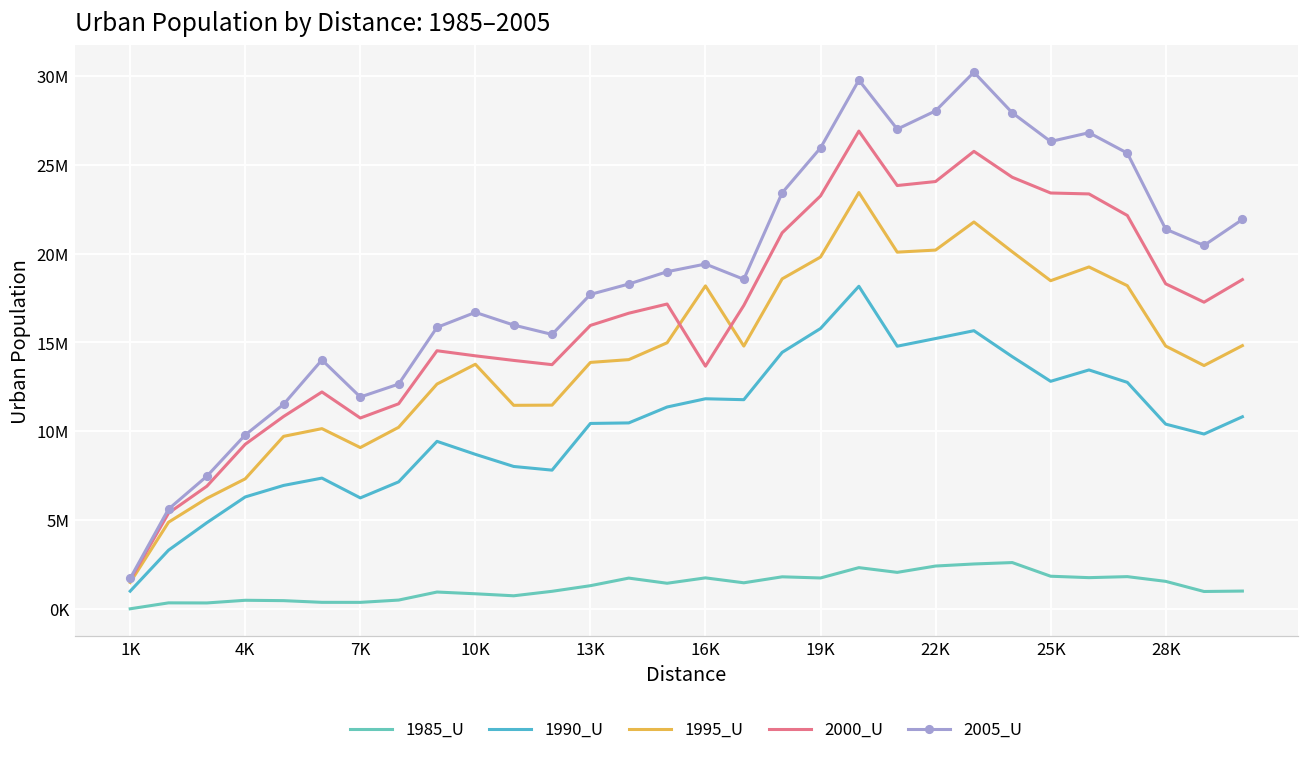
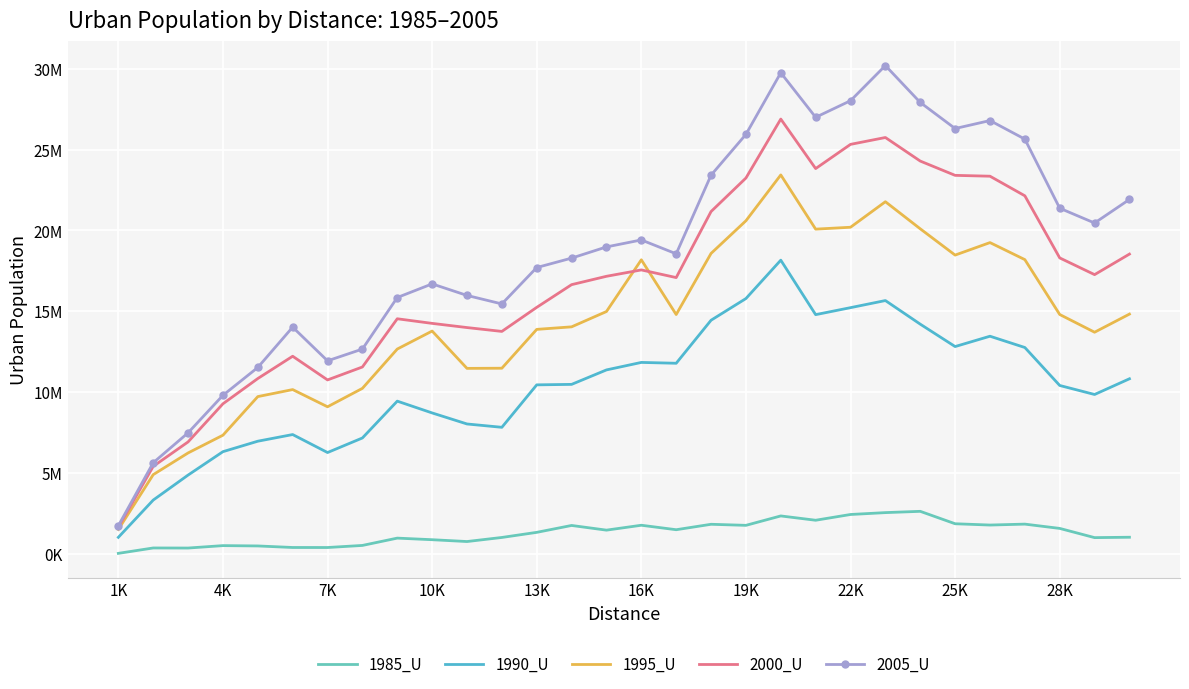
  {
    "1995_U": {
      "4K": 7300000,
      "7K": 9100000,
      "10K": 13800000,
      "13K": 13900000,
      "16K": 18200000,
-     "19K": 19800000,
+     "19K": 20600000,
      "22K": 20200000,
      "25K": 18500000,
      "28K": 14800000
    },
    "2000_U": {
      "4K": 9300000,
      "7K": 10700000,
      "10K": 14200000,
-     "13K": 16000000,
-     "16K": 13700000,
+     "13K": 15200000,
+     "16K": 17600000,
      "19K": 23200000,
-     "22K": 24100000,
+     "22K": 25300000,
      "25K": 23400000,
      "28K": 18300000
    },
    "2005_U": {
      "4K": 9800000,
      "7K": 11900000,
      "10K": 16700000,
      "13K": 17700000,
      "16K": 19400000,
      "19K": 25900000,
      "22K": 28000000,
      "25K": 26300000,
      "28K": 21400000
    }
  }
